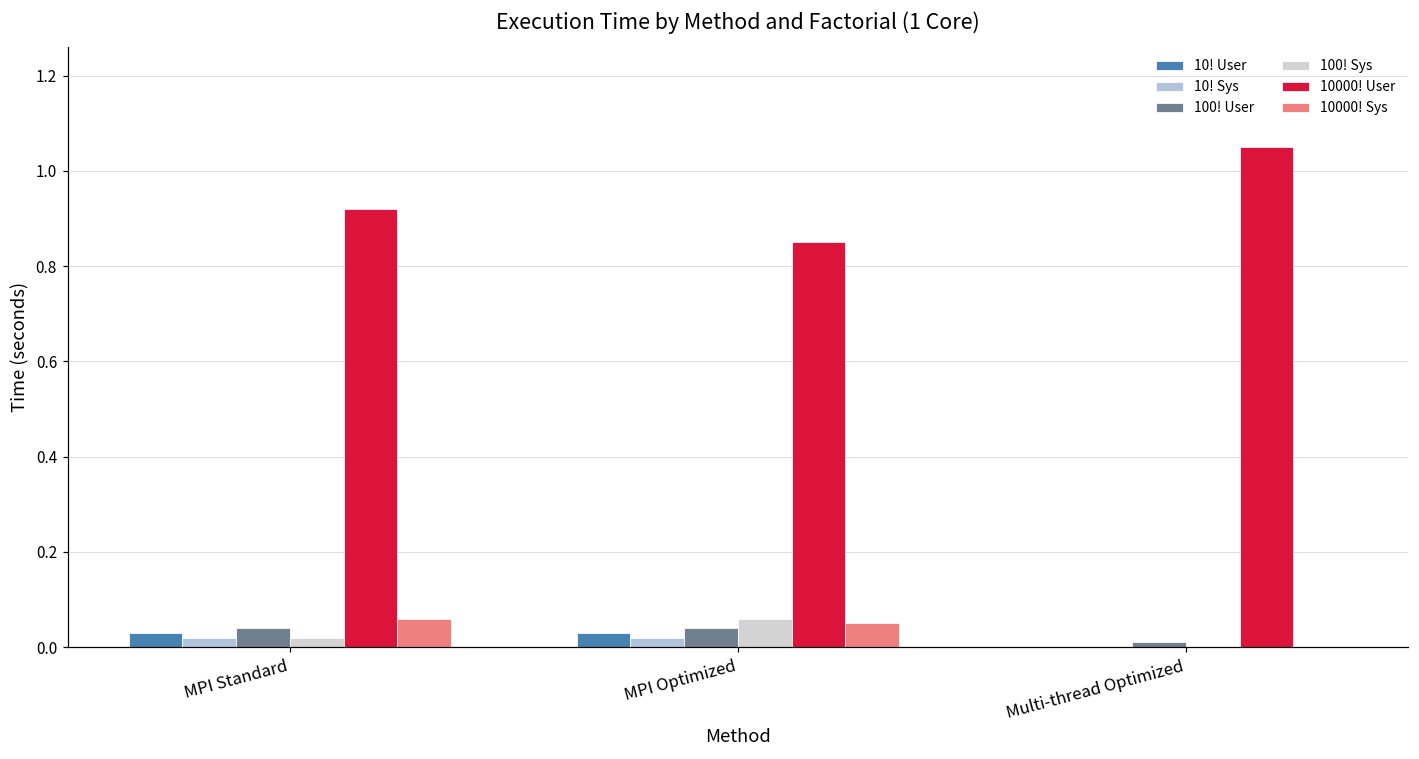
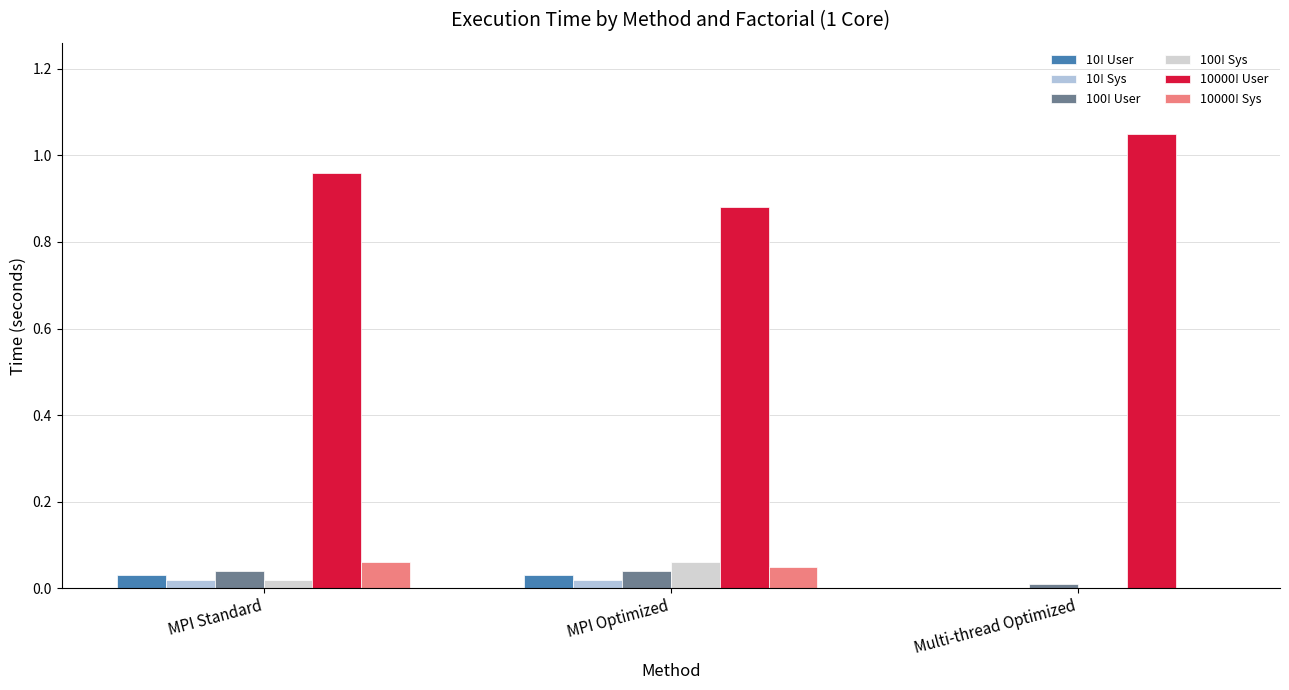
  {
    "10000! User": {
-     "MPI Standard": 0.92,
-     "MPI Optimized": 0.85,
+     "MPI Standard": 0.96,
+     "MPI Optimized": 0.88,
      "Multi-thread Optimized": 1.05
    },
    "10000! Sys": {
      "MPI Standard": 0.06,
      "MPI Optimized": 0.05,
      "Multi-thread Optimized": 0.00
    }
  }
